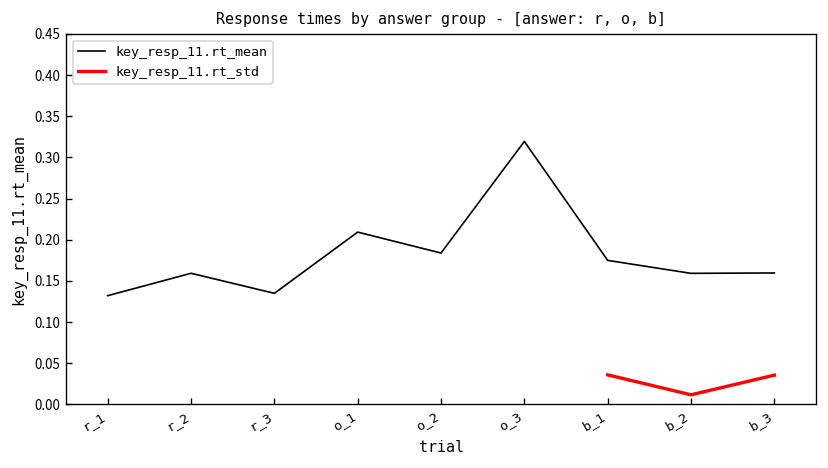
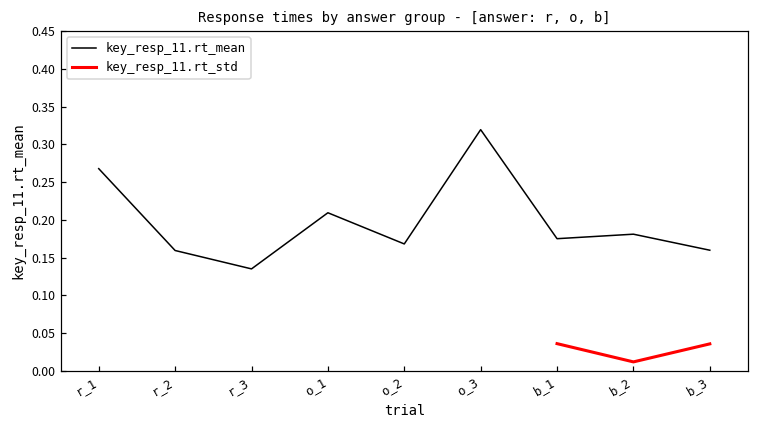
  {
    "key_resp_11.rt_mean": {
-     "r_1": 0.13,
+     "r_1": 0.27,
      "r_2": 0.16,
      "r_3": 0.13,
      "o_1": 0.21,
-     "o_2": 0.18,
+     "o_2": 0.17,
      "o_3": 0.32,
      "b_1": 0.17,
-     "b_2": 0.16,
+     "b_2": 0.18,
      "b_3": 0.16
    },
    "key_resp_11.rt_std": {
      "b_1": 0.04,
      "b_2": 0.01,
      "b_3": 0.04
    }
  }
